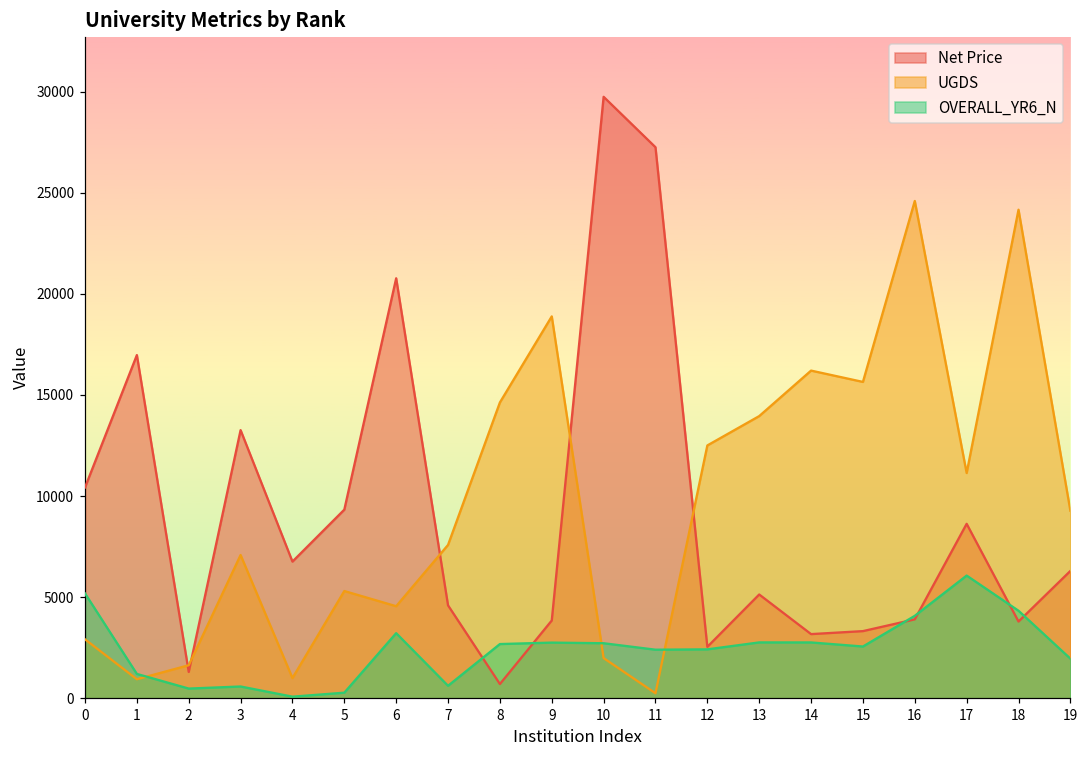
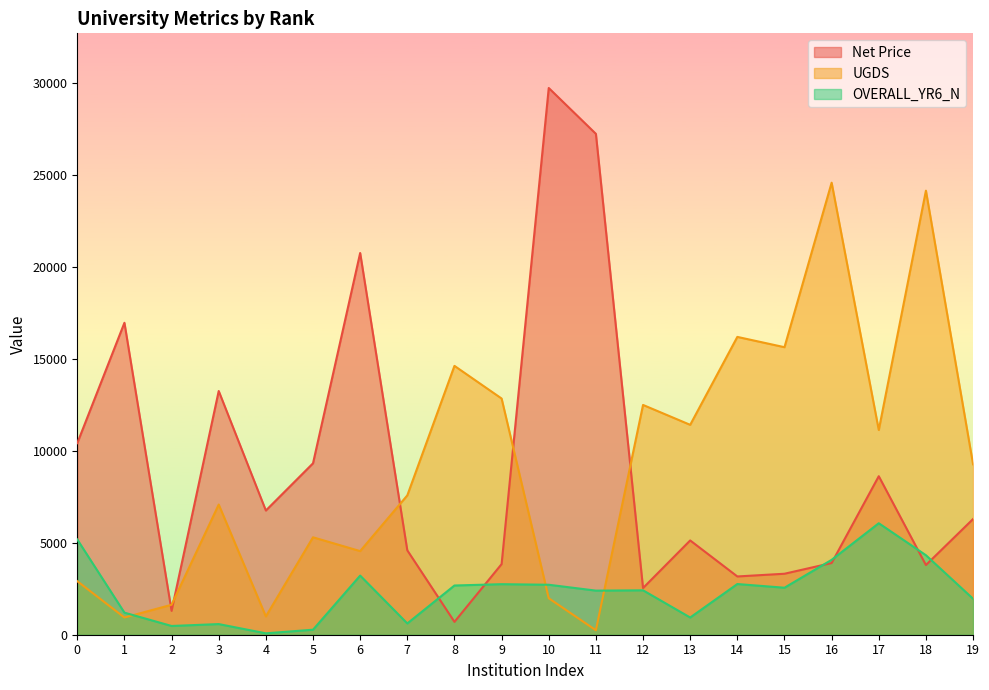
  {
    "Net Price": {
      "0": 10400,
      "1": 17000,
      "2": 1300,
      "3": 13300,
      "4": 6800,
      "5": 9300,
      "6": 20800,
      "7": 4600,
      "8": 700,
      "9": 3800,
      "10": 29700,
      "11": 27300,
      "13": 5100,
      "14": 3200,
      "15": 3300,
      "16": 3900,
      "17": 8600,
      "18": 3800,
      "19": 6300
    },
    "UGDS": {
      "0": 2900,
      "1": 900,
      "2": 1600,
      "3": 7100,
      "4": 1000,
      "5": 5300,
      "6": 4600,
      "7": 7600,
      "8": 14600,
-     "9": 18900,
+     "9": 12900,
      "10": 2000,
      "11": 200,
      "12": 12500,
-     "13": 14000,
+     "13": 11400,
      "14": 16200,
      "15": 15600,
      "16": 24600,
      "17": 11100,
      "18": 24200,
      "19": 9300
    },
    "OVERALL_YR6_N": {
      "0": 5200,
      "1": 1200,
      "2": 500,
      "3": 600,
      "4": 100,
      "5": 300,
      "6": 3200,
      "7": 600,
      "8": 2700,
      "9": 2800,
      "10": 2700,
      "11": 2400,
-     "13": 2800,
+     "13": 900,
      "14": 2800,
      "15": 2600,
      "16": 4100,
      "17": 6100,
      "18": 4300,
      "19": 2000
    }
  }
